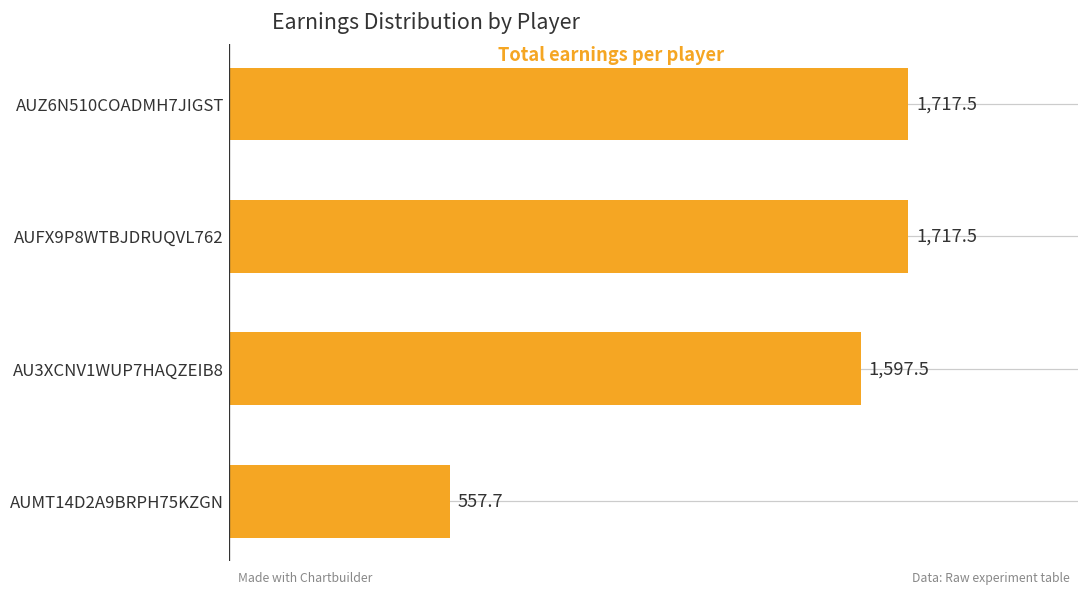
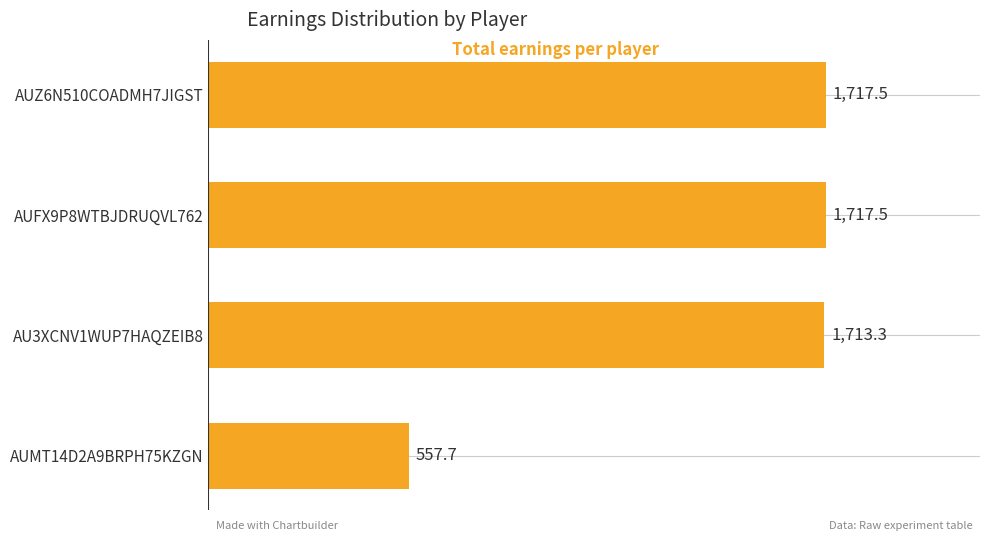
  {
    "AUZ6N510COADMH7JIGST": "1,717.5",
    "AUFX9P8WTBJDRUQVL762": "1,717.5",
-   "AU3XCNV1WUP7HAQZEIB8": "1,597.5",
+   "AU3XCNV1WUP7HAQZEIB8": "1,713.3",
    "AUMT14D2A9BRPH75KZGN": "557.7"
  }
